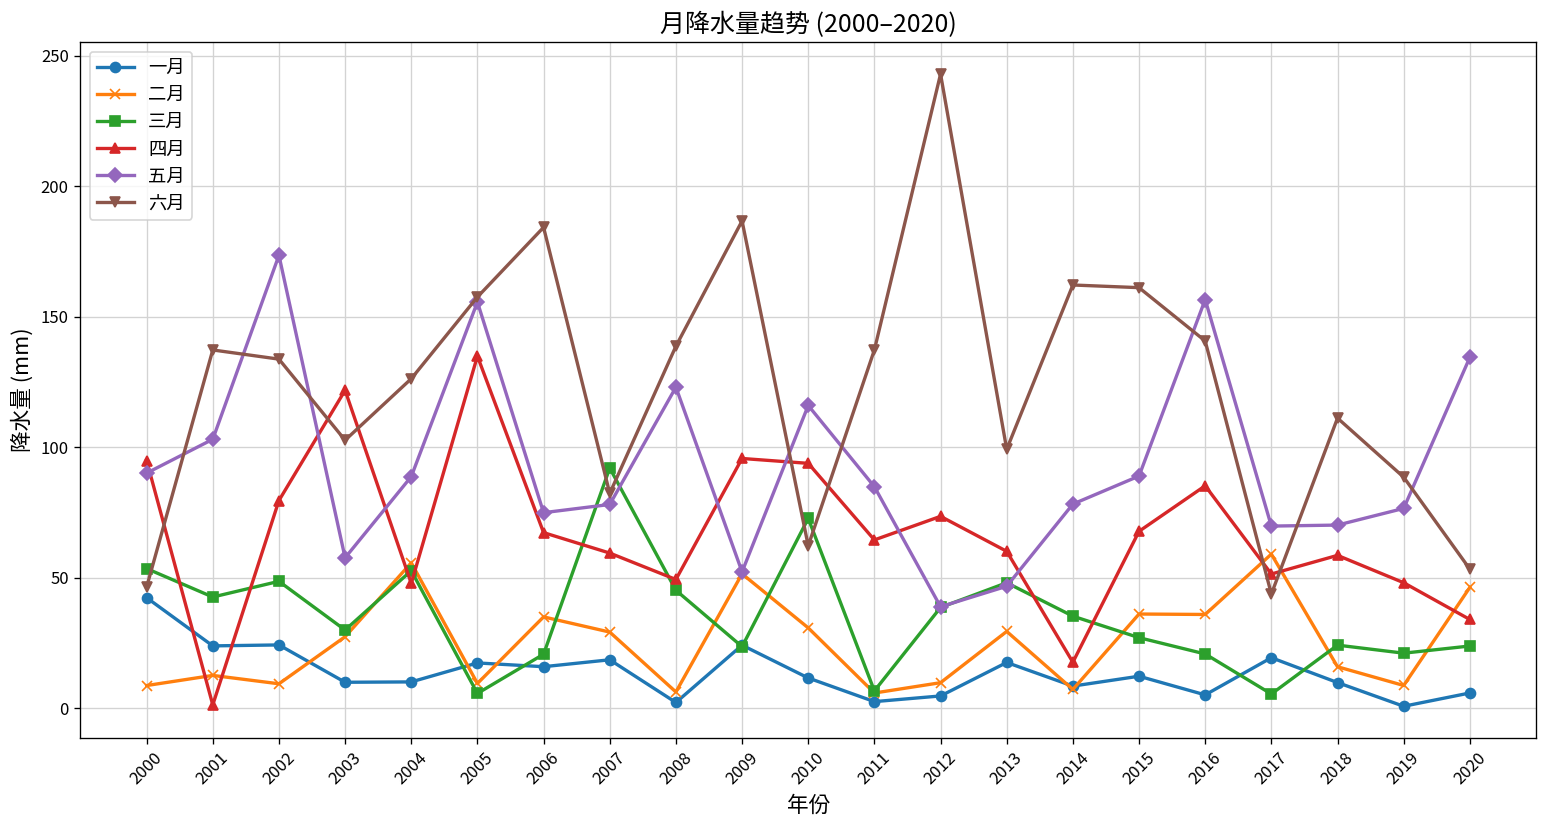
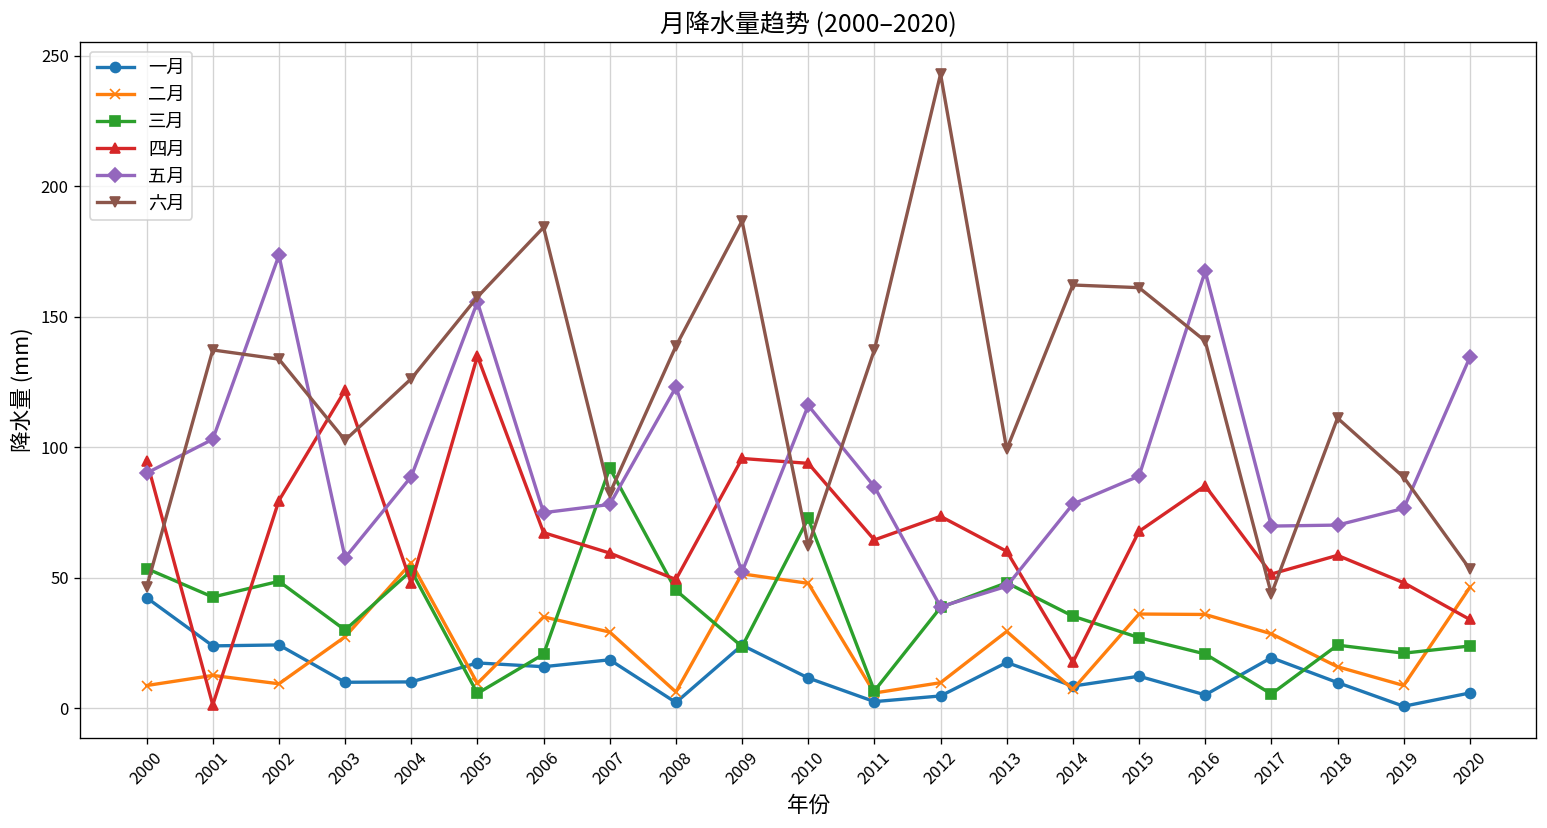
  {
    "一月": {
      "2000": 42,
      "2001": 24,
      "2002": 24,
      "2003": 10,
      "2004": 10,
      "2005": 17,
      "2006": 16,
      "2007": 19,
      "2008": 2,
      "2010": 12,
      "2011": 3,
      "2012": 5,
      "2013": 18,
      "2014": 8,
      "2015": 12,
      "2016": 5,
      "2017": 19,
      "2018": 10,
      "2019": 1,
      "2020": 6
    },
    "二月": {
      "2000": 9,
      "2001": 13,
      "2002": 9,
      "2003": 27,
      "2004": 56,
      "2005": 9,
      "2006": 35,
      "2007": 29,
      "2008": 6,
-     "2010": 31,
+     "2010": 48,
      "2012": 10,
      "2013": 29,
      "2014": 7,
      "2015": 36,
      "2016": 36,
-     "2017": 59,
+     "2017": 29,
      "2018": 16,
      "2019": 9,
      "2020": 46
    },
    "三月": {
      "2000": 53,
      "2001": 43,
      "2002": 49,
      "2003": 30,
      "2004": 53,
      "2005": 6,
      "2006": 21,
      "2007": 92,
      "2008": 45,
      "2010": 73,
      "2013": 48,
      "2014": 35,
      "2015": 27,
      "2016": 21,
      "2017": 5,
      "2018": 24,
      "2019": 21,
      "2020": 24
    },
    "四月": {
      "2000": 95,
      "2001": 1,
      "2002": 80,
      "2003": 122,
      "2004": 48,
      "2005": 135,
      "2006": 67,
      "2007": 59,
      "2008": 49,
      "2009": 96,
      "2010": 94,
      "2011": 64,
      "2012": 74,
      "2013": 60,
      "2014": 18,
      "2015": 68,
      "2016": 85,
      "2017": 51,
      "2018": 59,
      "2019": 48,
      "2020": 34
    },
    "五月": {
      "2000": 90,
      "2001": 103,
      "2002": 173,
      "2003": 58,
      "2004": 89,
      "2005": 156,
      "2006": 75,
      "2007": 78,
      "2008": 123,
      "2010": 116,
      "2011": 85,
      "2013": 47,
      "2014": 78,
      "2015": 89,
-     "2016": 157,
+     "2016": 167,
      "2017": 70,
      "2018": 70,
      "2019": 77,
      "2020": 134
    },
    "六月": {
      "2000": 46,
      "2001": 137,
      "2002": 134,
      "2003": 103,
      "2004": 126,
      "2005": 158,
      "2006": 184,
      "2007": 82,
      "2008": 139,
      "2009": 187,
      "2010": 62,
      "2011": 137,
      "2012": 243,
      "2013": 99,
      "2014": 162,
      "2015": 161,
      "2016": 141,
      "2017": 44,
      "2018": 111,
      "2019": 89,
      "2020": 53
    }
  }
